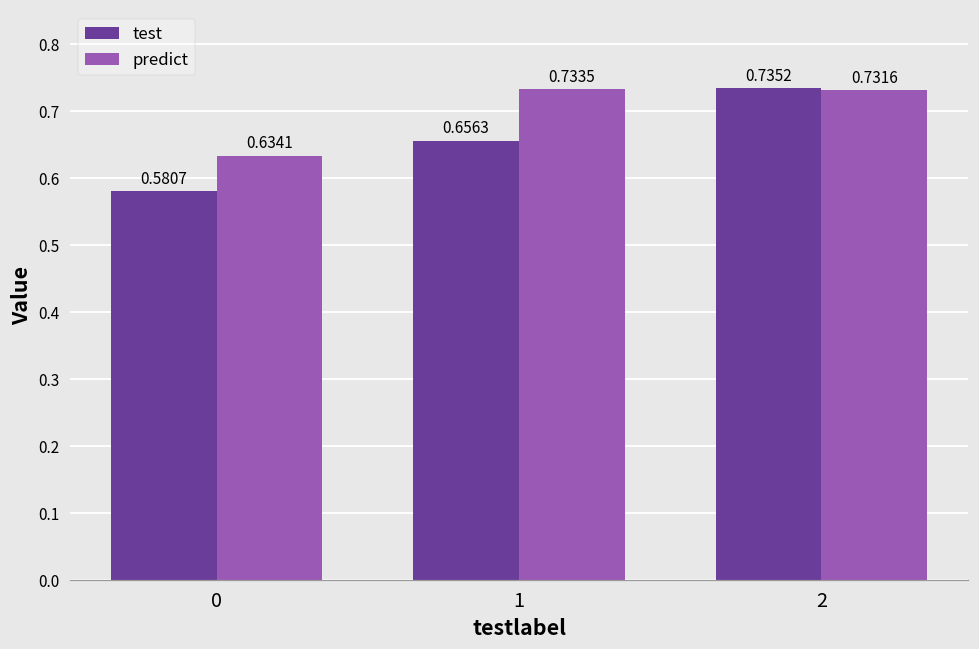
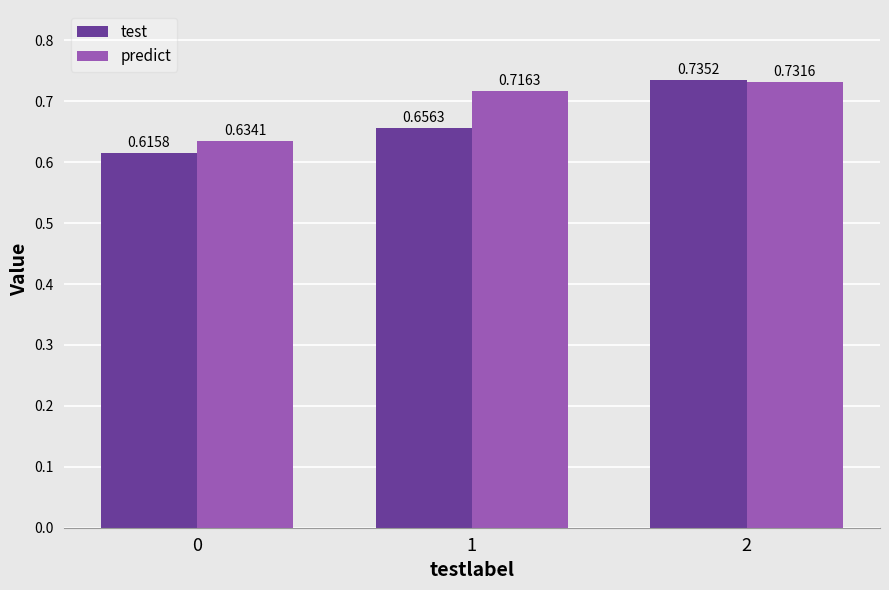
  {
    "test": {
-     "0": 0.5807,
+     "0": 0.6158,
      "1": 0.6563,
      "2": 0.7352
    },
    "predict": {
      "0": 0.6341,
-     "1": 0.7335,
+     "1": 0.7163,
      "2": 0.7316
    }
  }
